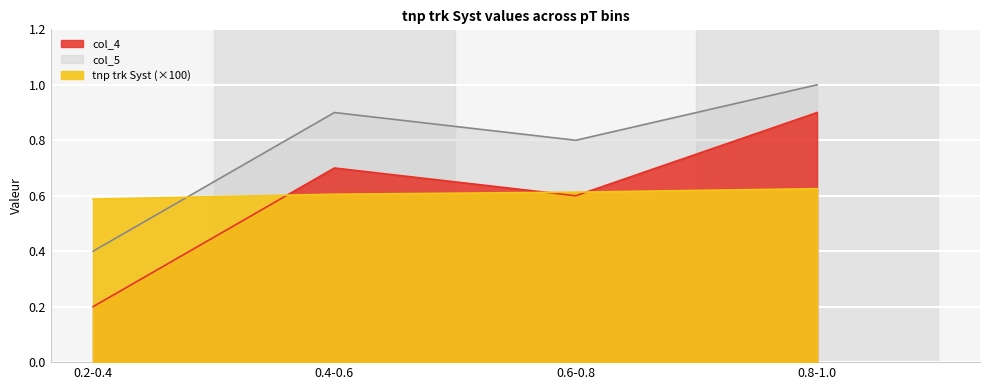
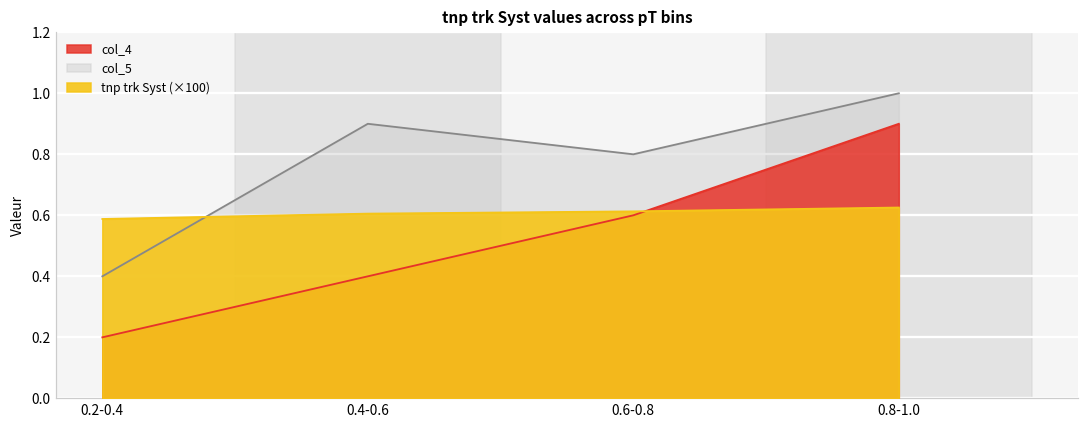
  {
    "col_4": {
      "0.2-0.4": 0.2,
-     "0.4-0.6": 0.7,
+     "0.4-0.6": 0.4,
      "0.6-0.8": 0.6,
      "0.8-1.0": 0.9
    },
    "col_5": {
      "0.2-0.4": 0.4,
      "0.4-0.6": 0.9,
      "0.6-0.8": 0.8,
      "0.8-1.0": 1.0
    },
    "tnp trk Syst (×100)": {
      "0.2-0.4": 0.59,
      "0.4-0.6": 0.6,
      "0.6-0.8": 0.61,
      "0.8-1.0": 0.63
    }
  }
